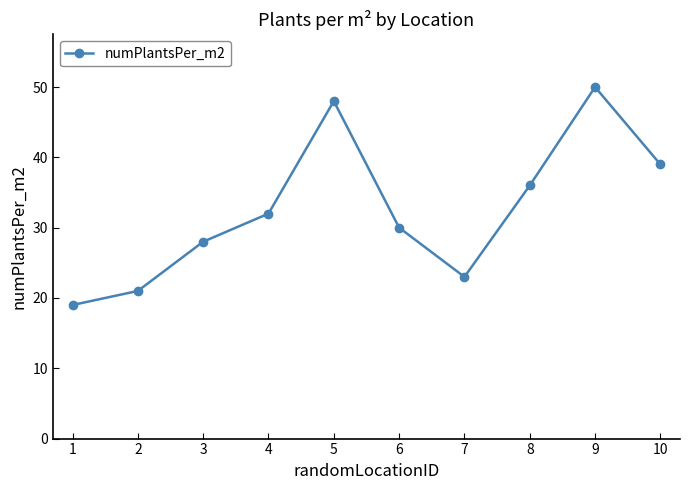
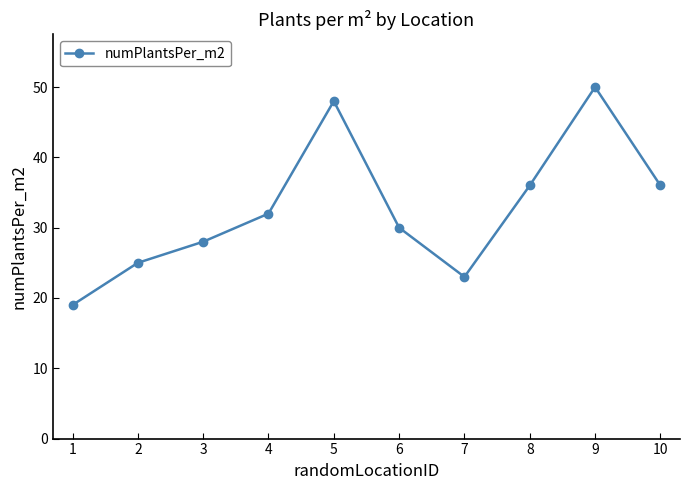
  {
    "1": 19,
-   "2": 21,
+   "2": 25,
    "3": 28,
    "4": 32,
    "5": 48,
    "6": 30,
    "7": 23,
    "8": 36,
    "9": 50,
-   "10": 39
+   "10": 36
  }
